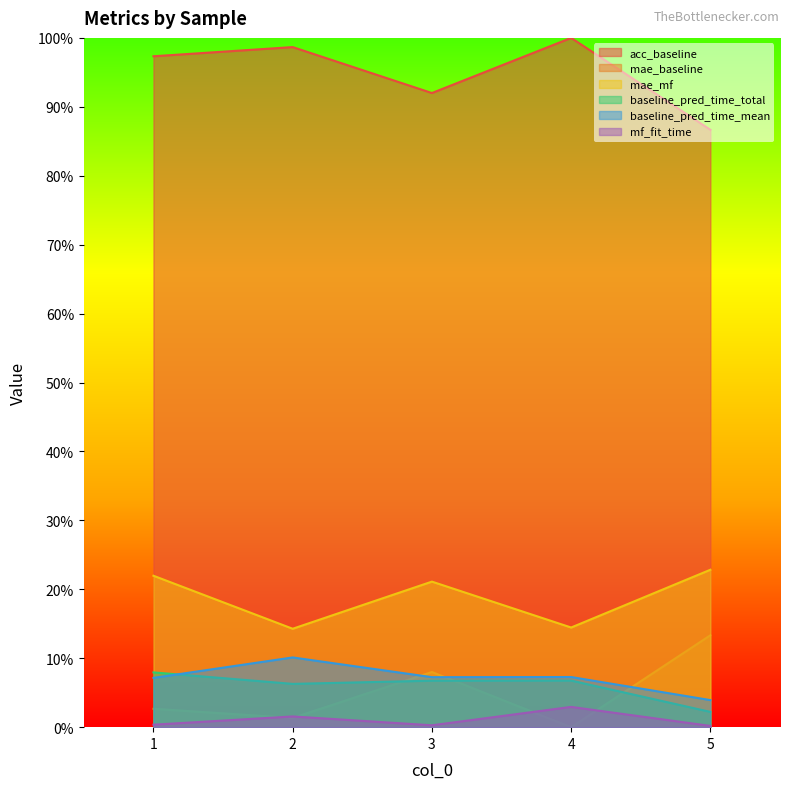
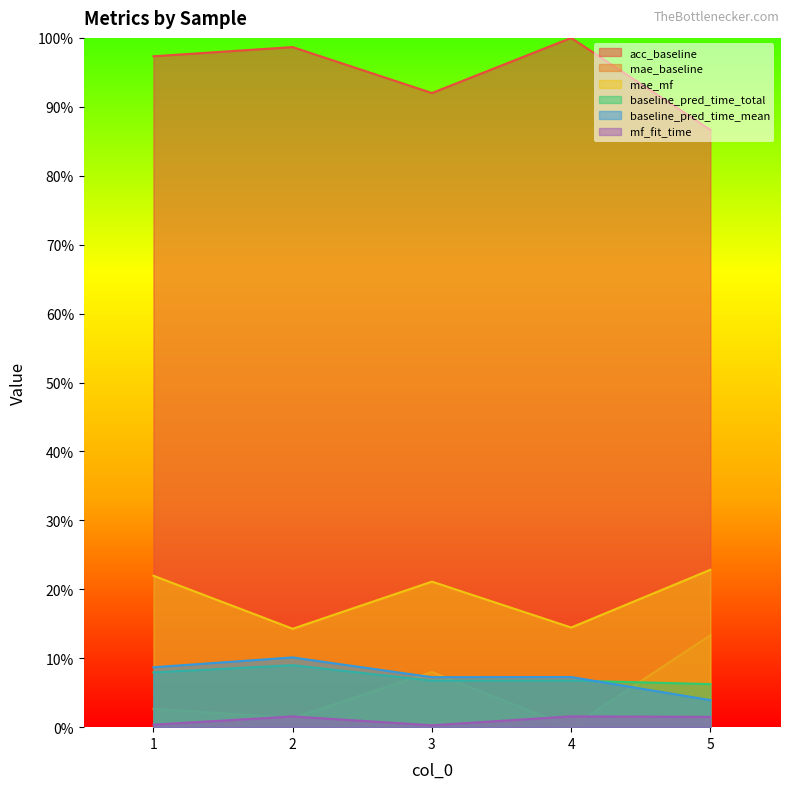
  {
    "baseline_pred_time_total": {
      "1": "8%",
-     "2": "6%",
+     "2": "9%",
      "3": "7%",
      "4": "7%",
-     "5": "2%"
+     "5": "6%"
    },
    "baseline_pred_time_mean": {
-     "1": "7%",
+     "1": "9%",
      "2": "10%",
      "3": "7%",
      "4": "7%",
      "5": "4%"
    },
    "mf_fit_time": {
      "1": "0%",
      "3": "0%",
-     "4": "3%",
-     "5": "0%"
+     "4": "2%",
+     "5": "1%"
    }
  }
